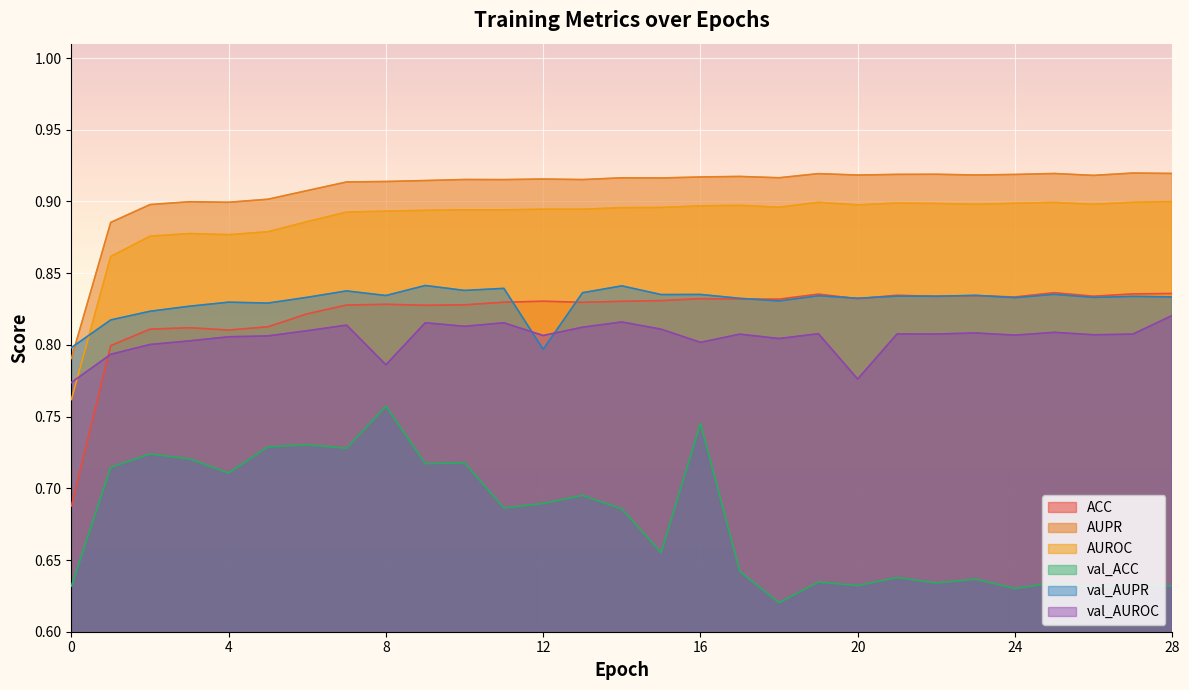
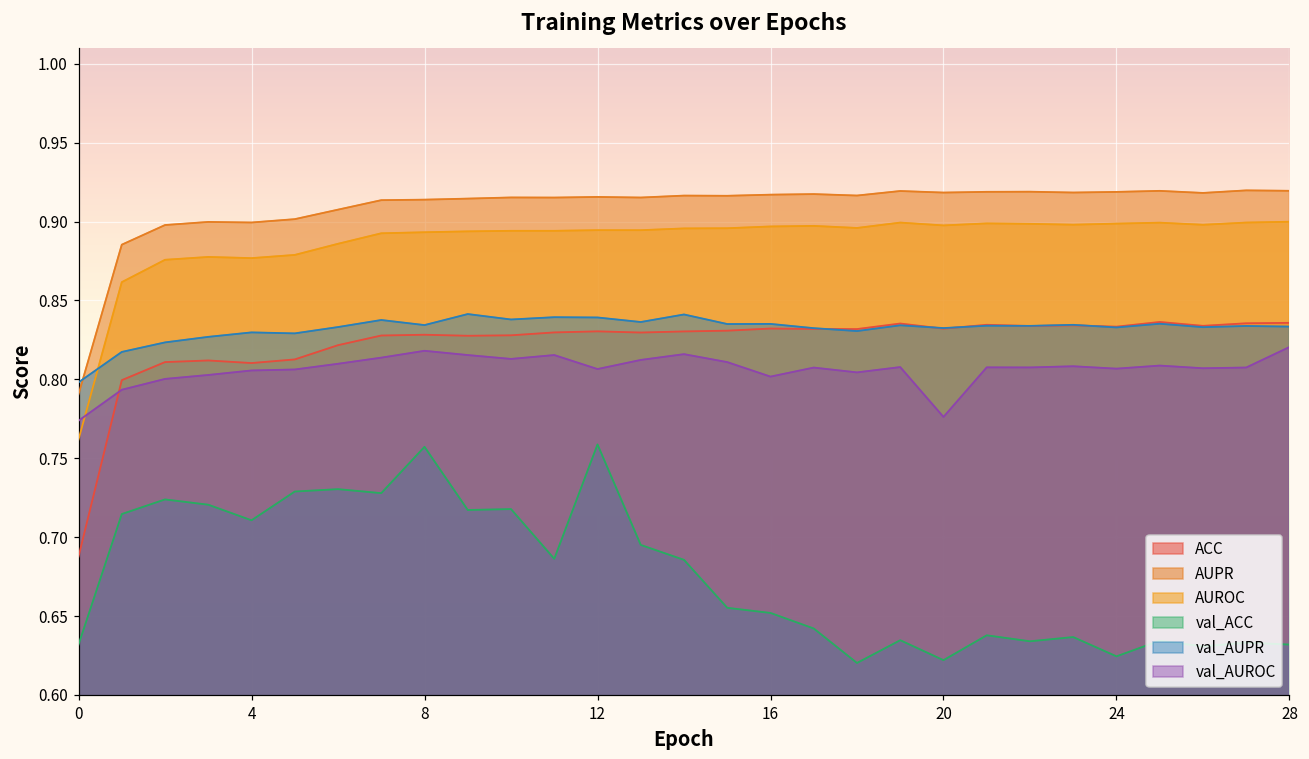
  {
    "val_ACC": {
      "0": 0.632,
      "4": 0.711,
      "8": 0.757,
-     "12": 0.689,
-     "16": 0.745,
-     "20": 0.632,
-     "24": 0.630,
+     "12": 0.759,
+     "16": 0.652,
+     "20": 0.622,
+     "24": 0.624,
      "28": 0.632
    },
    "val_AUPR": {
      "0": 0.798,
      "4": 0.830,
      "8": 0.834,
-     "12": 0.797,
+     "12": 0.839,
      "16": 0.835,
      "28": 0.833
    },
    "val_AUROC": {
      "0": 0.774,
      "4": 0.806,
-     "8": 0.786,
+     "8": 0.818,
      "12": 0.807,
      "16": 0.802,
      "20": 0.776,
      "24": 0.807,
      "28": 0.820
    }
  }
